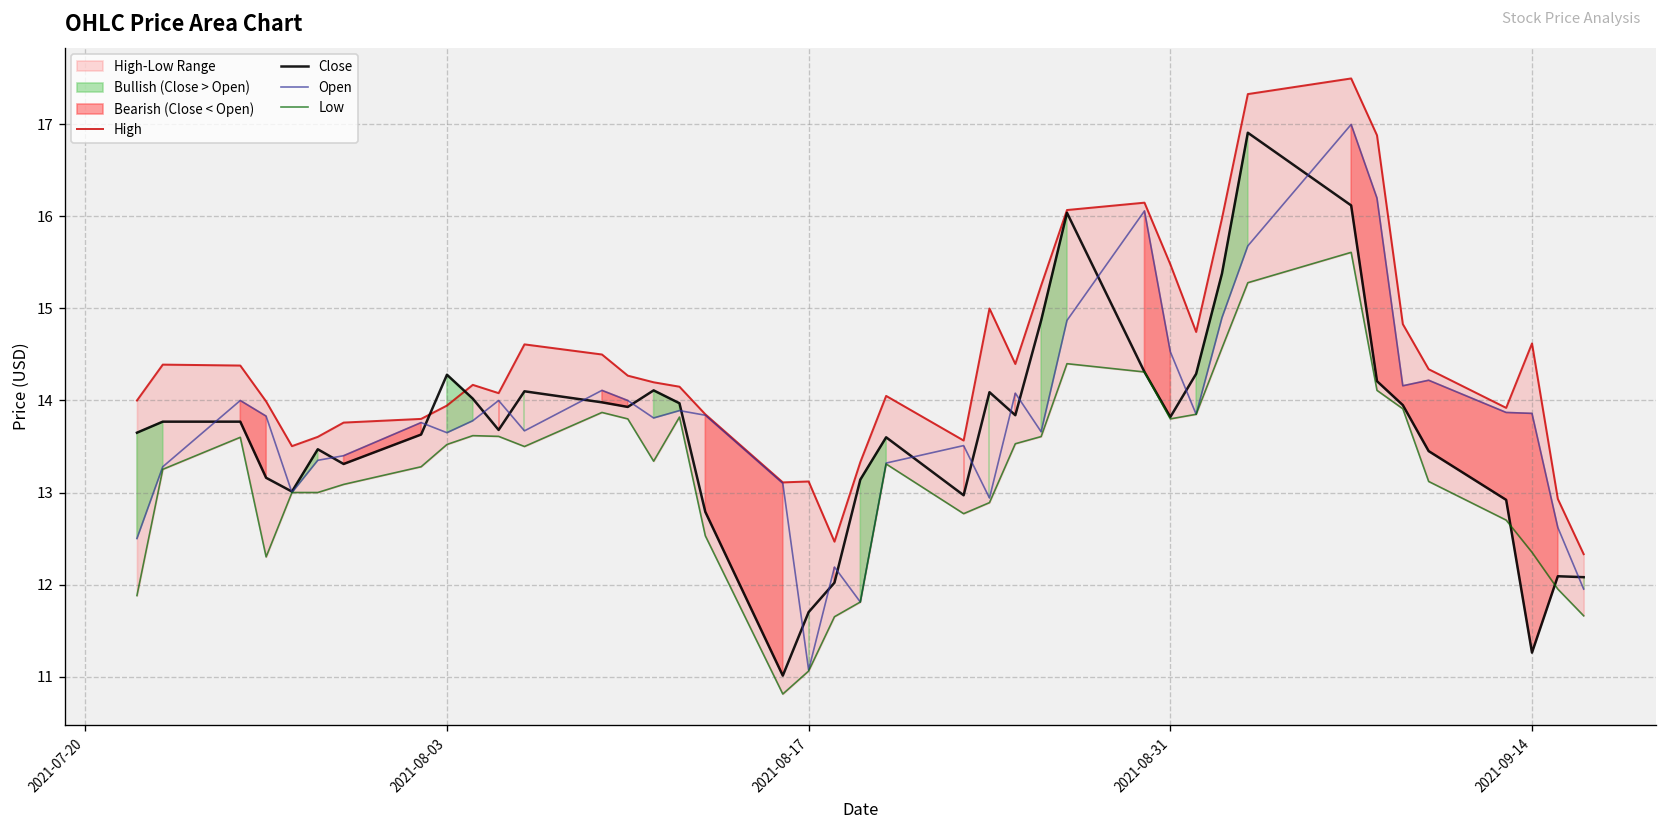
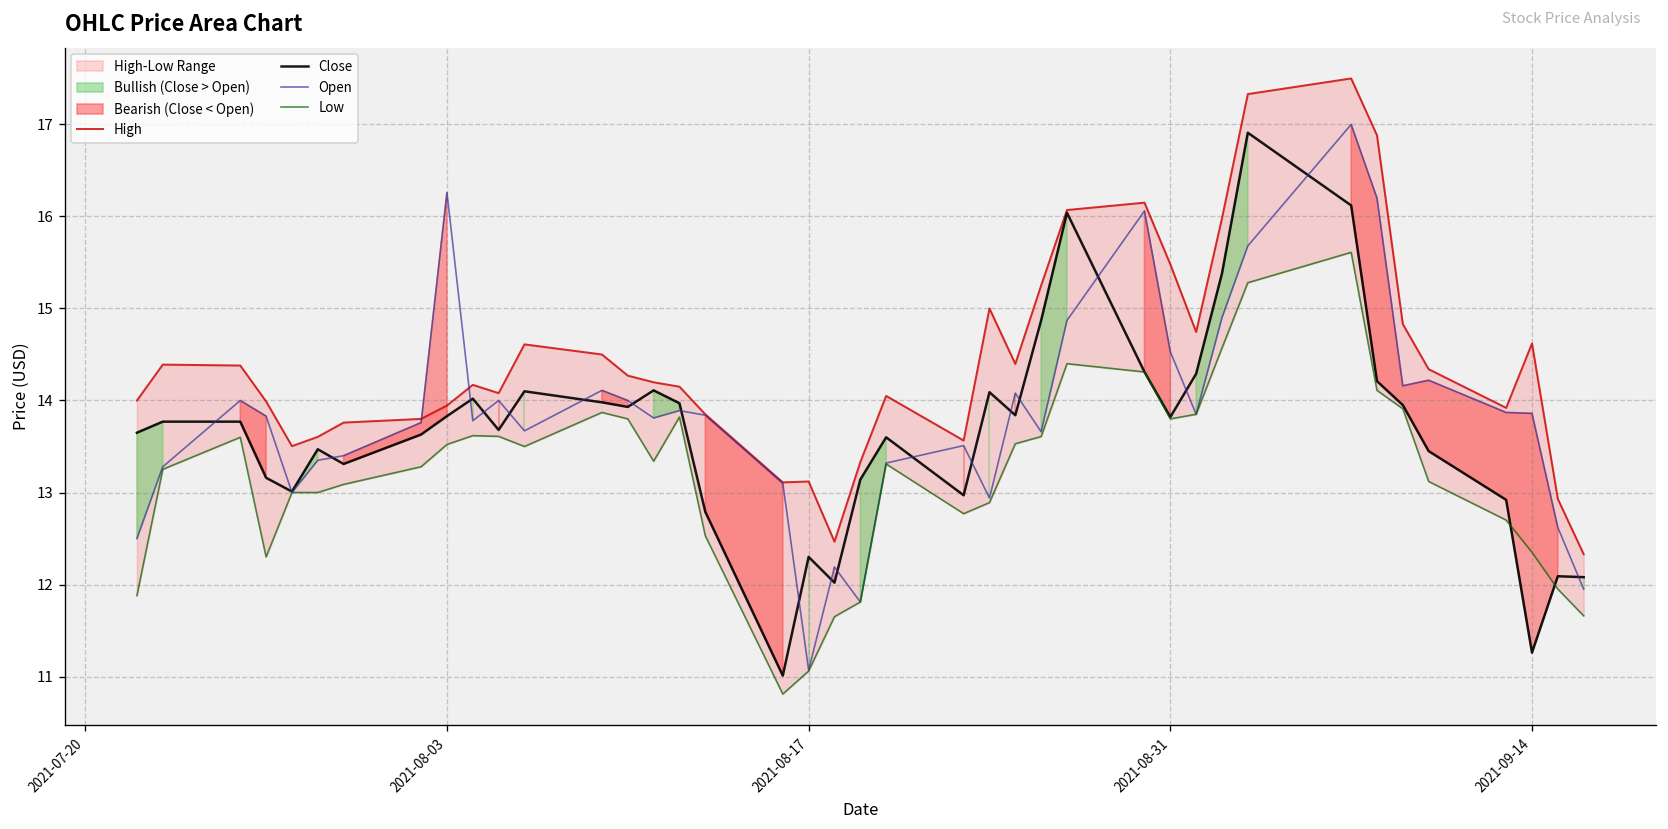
  {
    "High-Low Range": {
      "2021-08-03": 13.9,
      "2021-08-17": 13.1,
      "2021-08-31": 15.5,
      "2021-09-14": 14.6
    },
    "Close": {
-     "2021-08-03": 14.3,
-     "2021-08-17": 11.7,
+     "2021-08-03": 13.8,
+     "2021-08-17": 12.3,
      "2021-09-14": 11.3
    },
    "Open": {
-     "2021-08-03": 13.7,
+     "2021-08-03": 16.3,
      "2021-08-31": 14.5,
      "2021-09-14": 13.9
    },
    "Low": {
      "2021-08-03": 13.5,
      "2021-09-14": 12.4
    }
  }
